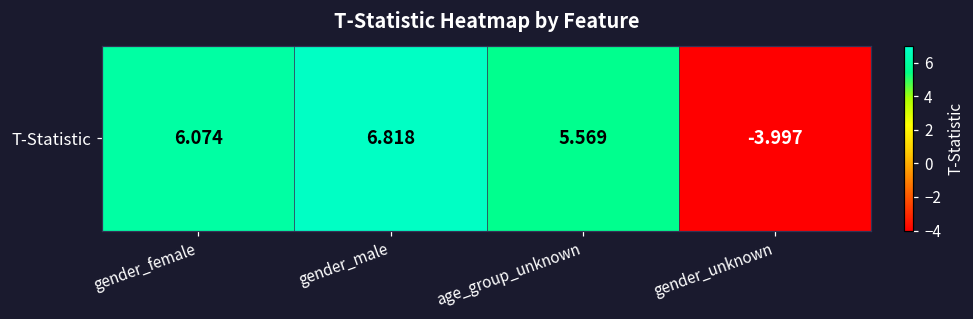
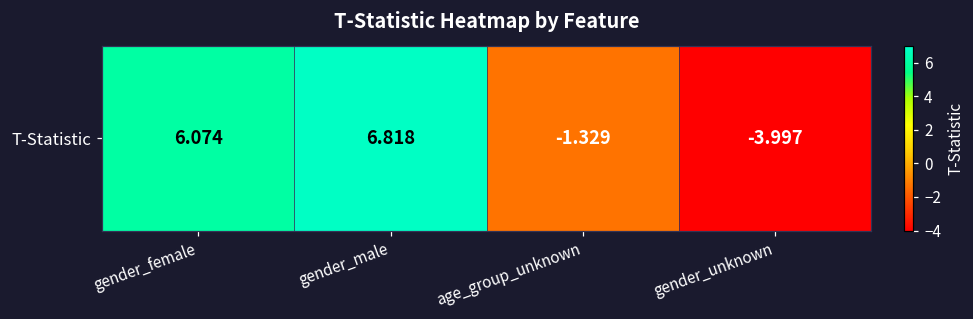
  {
    "T-Statistic": {
      "gender_female": 6.074,
      "gender_male": 6.818,
-     "age_group_unknown": 5.569,
+     "age_group_unknown": -1.329,
      "gender_unknown": -3.997
    }
  }
